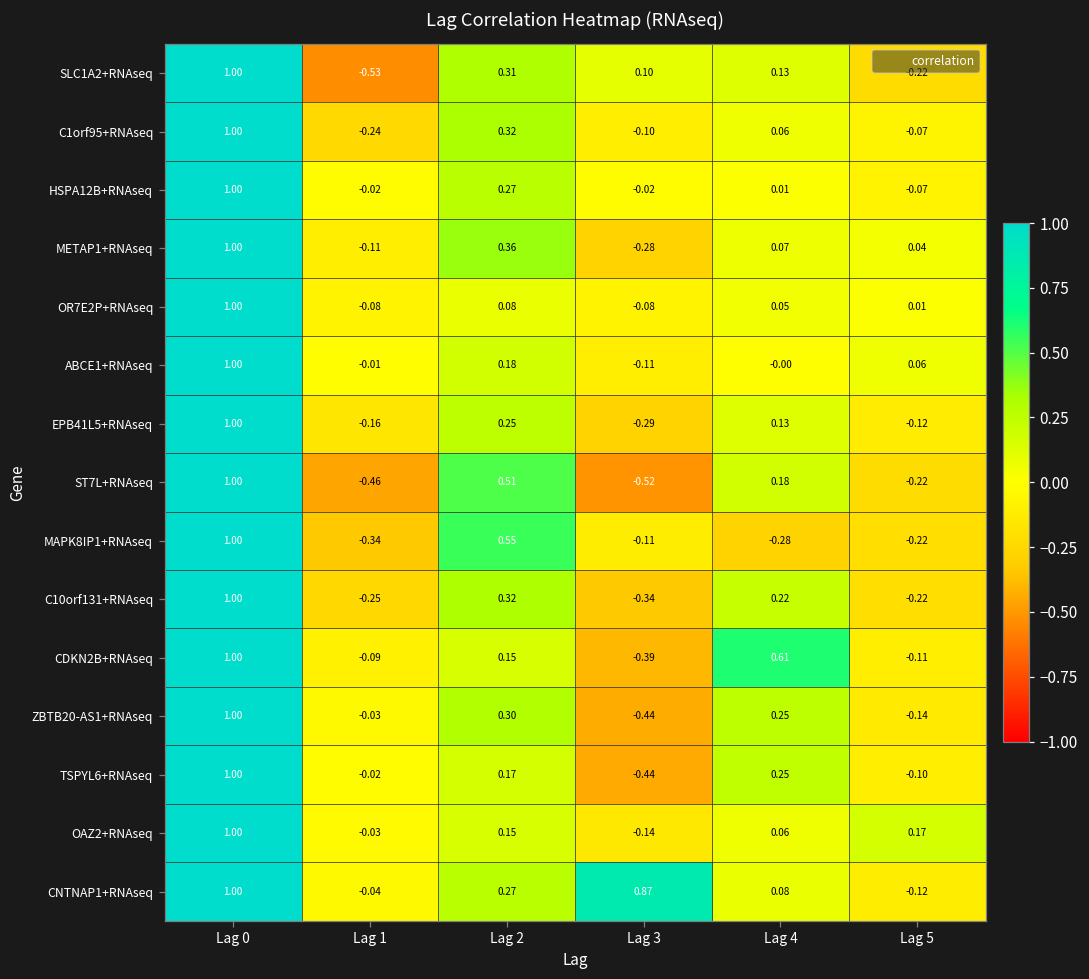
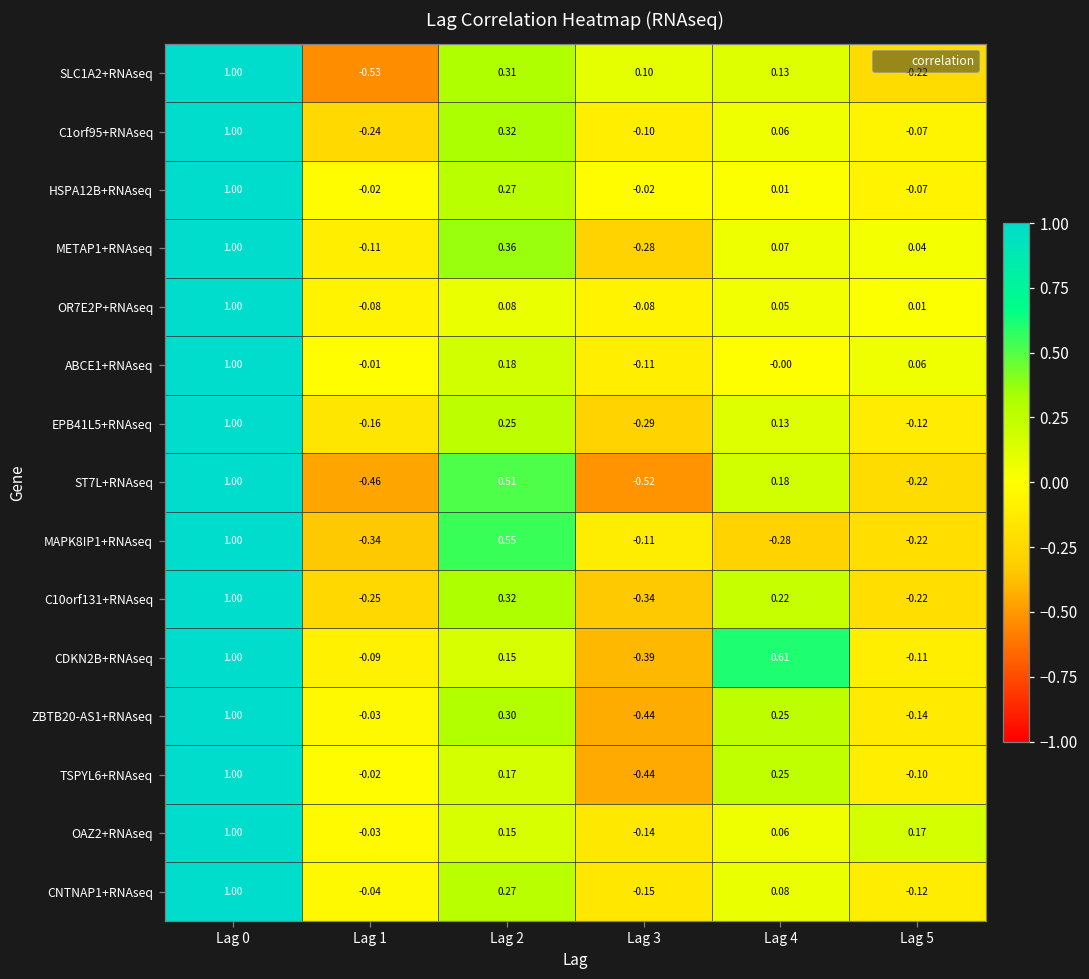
  {
    "SLC1A2+RNAseq": {
      "Lag 0": 1.00,
      "Lag 1": -0.53,
      "Lag 2": 0.31,
      "Lag 3": 0.10,
      "Lag 4": 0.13
    },
    "C1orf95+RNAseq": {
      "Lag 0": 1.00,
      "Lag 1": -0.24,
      "Lag 2": 0.32,
      "Lag 3": -0.10,
      "Lag 4": 0.06,
      "Lag 5": -0.07
    },
    "HSPA12B+RNAseq": {
      "Lag 0": 1.00,
      "Lag 1": -0.02,
      "Lag 2": 0.27,
      "Lag 3": -0.02,
      "Lag 4": 0.01,
      "Lag 5": -0.07
    },
    "METAP1+RNAseq": {
      "Lag 0": 1.00,
      "Lag 1": -0.11,
      "Lag 2": 0.36,
      "Lag 3": -0.28,
      "Lag 4": 0.07,
      "Lag 5": 0.04
    },
    "OR7E2P+RNAseq": {
      "Lag 0": 1.00,
      "Lag 1": -0.08,
      "Lag 2": 0.08,
      "Lag 3": -0.08,
      "Lag 4": 0.05,
      "Lag 5": 0.01
    },
    "ABCE1+RNAseq": {
      "Lag 0": 1.00,
      "Lag 1": -0.01,
      "Lag 2": 0.18,
      "Lag 3": -0.11,
      "Lag 4": -0.00,
      "Lag 5": 0.06
    },
    "EPB41L5+RNAseq": {
      "Lag 0": 1.00,
      "Lag 1": -0.16,
      "Lag 2": 0.25,
      "Lag 3": -0.29,
      "Lag 4": 0.13,
      "Lag 5": -0.12
    },
    "ST7L+RNAseq": {
      "Lag 0": 1.00,
      "Lag 1": -0.46,
      "Lag 2": 0.51,
      "Lag 3": -0.52,
      "Lag 4": 0.18,
      "Lag 5": -0.22
    },
    "MAPK8IP1+RNAseq": {
      "Lag 0": 1.00,
      "Lag 1": -0.34,
      "Lag 2": 0.55,
      "Lag 3": -0.11,
      "Lag 4": -0.28,
      "Lag 5": -0.22
    },
    "C10orf131+RNAseq": {
      "Lag 0": 1.00,
      "Lag 1": -0.25,
      "Lag 2": 0.32,
      "Lag 3": -0.34,
      "Lag 4": 0.22,
      "Lag 5": -0.22
    },
    "CDKN2B+RNAseq": {
      "Lag 0": 1.00,
      "Lag 1": -0.09,
      "Lag 2": 0.15,
      "Lag 3": -0.39,
      "Lag 4": 0.61,
      "Lag 5": -0.11
    },
    "ZBTB20-AS1+RNAseq": {
      "Lag 0": 1.00,
      "Lag 1": -0.03,
      "Lag 2": 0.30,
      "Lag 3": -0.44,
      "Lag 4": 0.25,
      "Lag 5": -0.14
    },
    "TSPYL6+RNAseq": {
      "Lag 0": 1.00,
      "Lag 1": -0.02,
      "Lag 2": 0.17,
      "Lag 3": -0.44,
      "Lag 4": 0.25,
      "Lag 5": -0.10
    },
    "OAZ2+RNAseq": {
      "Lag 0": 1.00,
      "Lag 1": -0.03,
      "Lag 2": 0.15,
      "Lag 3": -0.14,
      "Lag 4": 0.06,
      "Lag 5": 0.17
    },
    "CNTNAP1+RNAseq": {
      "Lag 0": 1.00,
      "Lag 1": -0.04,
      "Lag 2": 0.27,
-     "Lag 3": 0.87,
+     "Lag 3": -0.15,
      "Lag 4": 0.08,
      "Lag 5": -0.12
    }
  }
